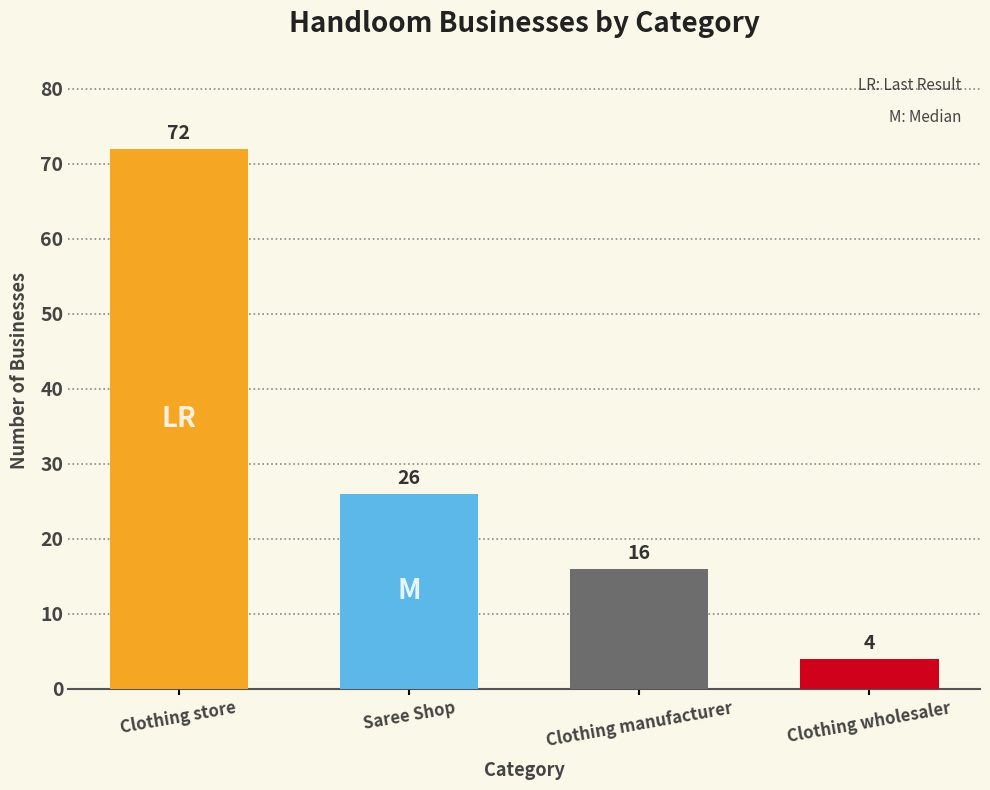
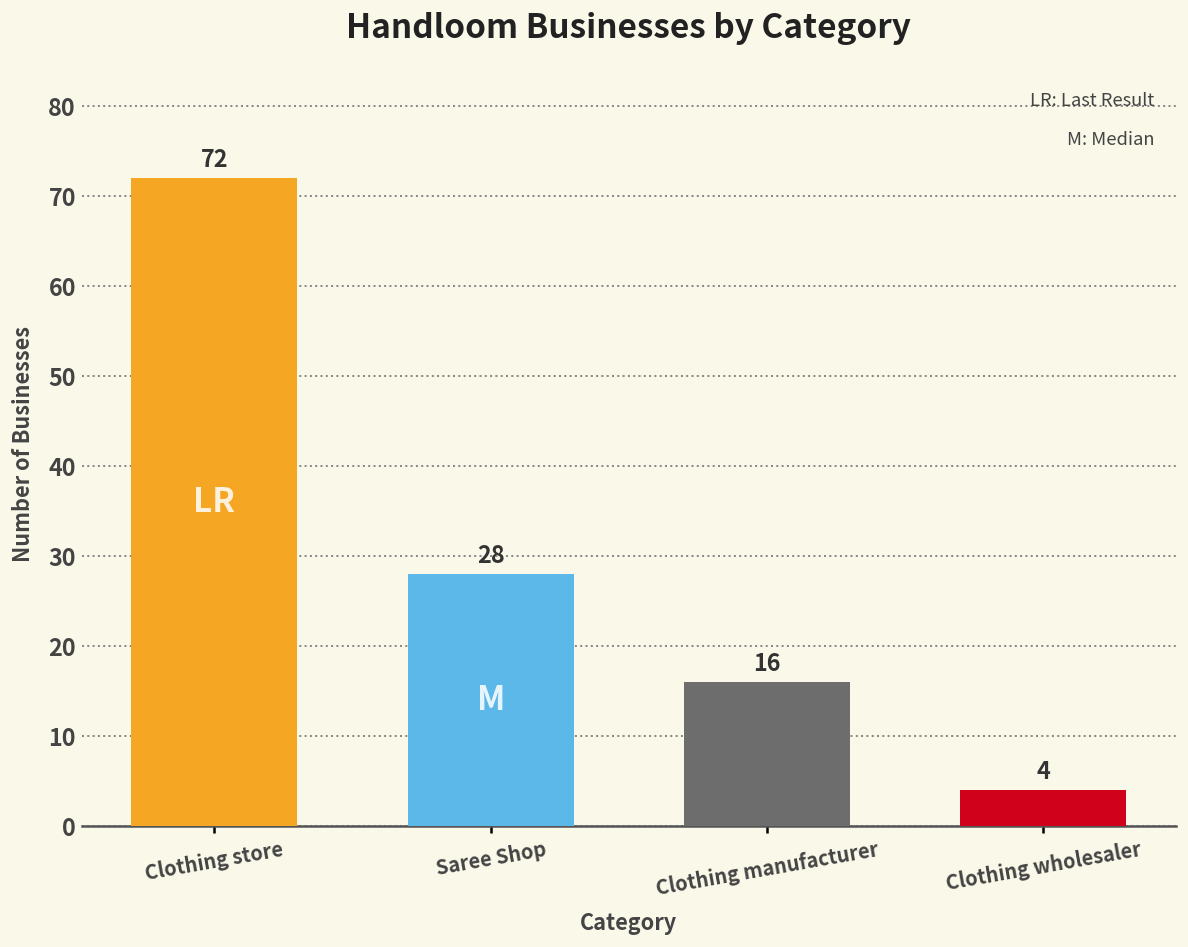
  {
    "Clothing store": 72,
-   "Saree Shop": 26,
+   "Saree Shop": 28,
    "Clothing manufacturer": 16,
    "Clothing wholesaler": 4
  }
